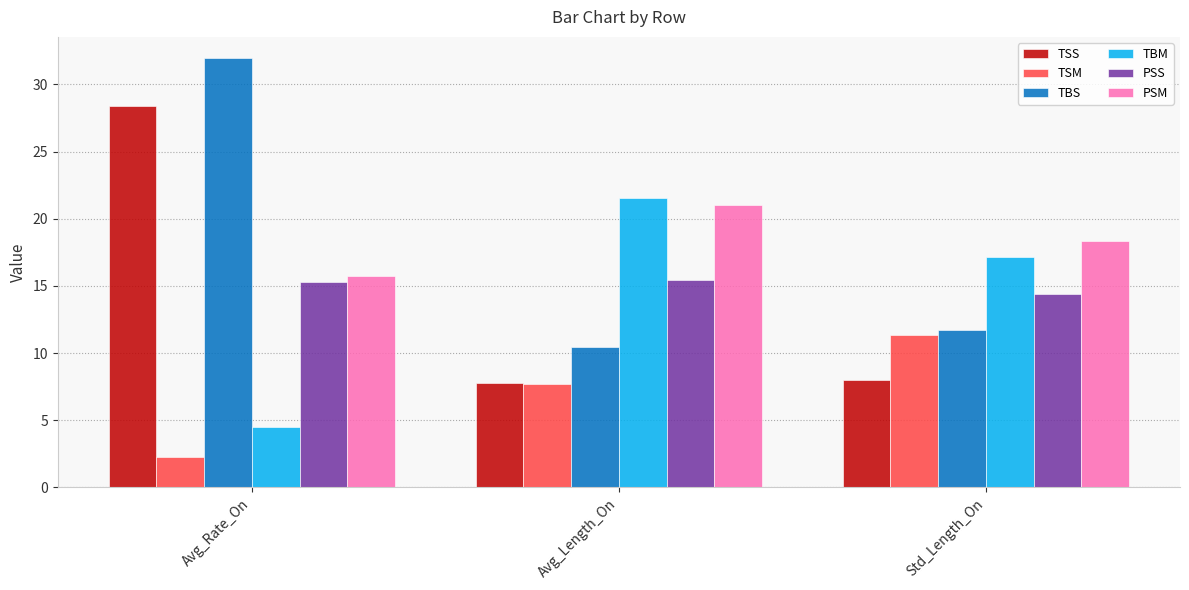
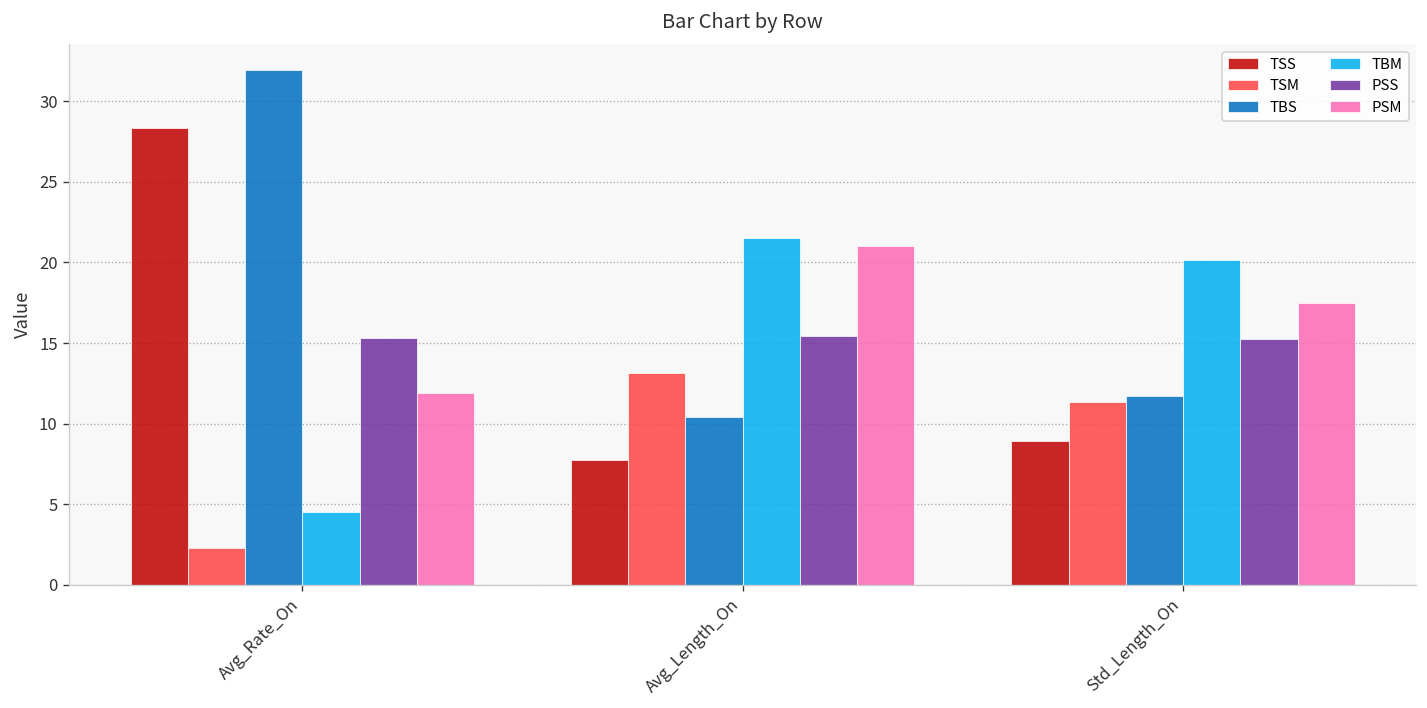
  {
    "TSS": {
      "Avg_Rate_On": 28.4,
      "Avg_Length_On": 7.8,
-     "Std_Length_On": 8.0
+     "Std_Length_On": 8.9
    },
    "TSM": {
      "Avg_Rate_On": 2.3,
-     "Avg_Length_On": 7.7,
+     "Avg_Length_On": 13.2,
      "Std_Length_On": 11.3
    },
    "TBS": {
      "Avg_Rate_On": 31.9,
      "Avg_Length_On": 10.4,
      "Std_Length_On": 11.7
    },
    "TBM": {
      "Avg_Rate_On": 4.5,
      "Avg_Length_On": 21.5,
-     "Std_Length_On": 17.1
+     "Std_Length_On": 20.2
    },
    "PSS": {
      "Avg_Rate_On": 15.3,
      "Avg_Length_On": 15.5,
-     "Std_Length_On": 14.4
+     "Std_Length_On": 15.3
    },
    "PSM": {
-     "Avg_Rate_On": 15.7,
+     "Avg_Rate_On": 11.9,
      "Avg_Length_On": 21.1,
-     "Std_Length_On": 18.4
+     "Std_Length_On": 17.5
    }
  }
